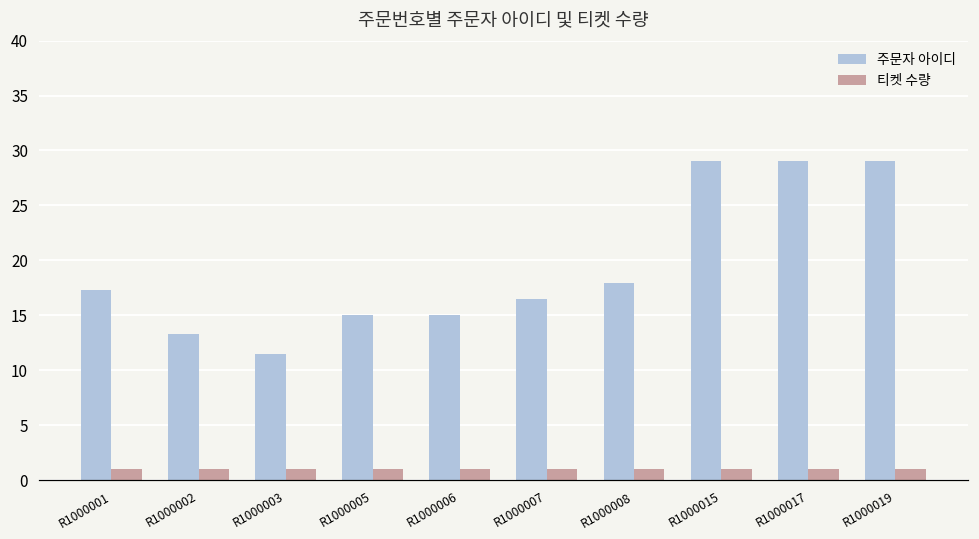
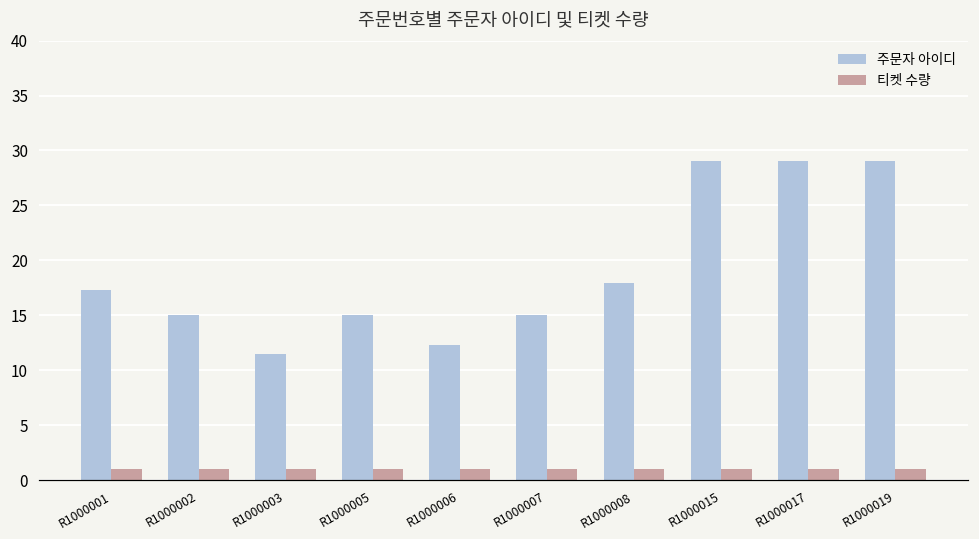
  {
    "주문자 아이디": {
      "R1000001": 17,
-     "R1000002": 13,
+     "R1000002": 15,
      "R1000003": 12,
      "R1000005": 15,
-     "R1000006": 15,
-     "R1000007": 17,
+     "R1000006": 12,
+     "R1000007": 15,
      "R1000008": 18,
      "R1000015": 29,
      "R1000017": 29,
      "R1000019": 29
    },
    "티켓 수량": {
      "R1000001": 1,
      "R1000002": 1,
      "R1000003": 1,
      "R1000005": 1,
      "R1000006": 1,
      "R1000007": 1,
      "R1000008": 1,
      "R1000015": 1,
      "R1000017": 1,
      "R1000019": 1
    }
  }
